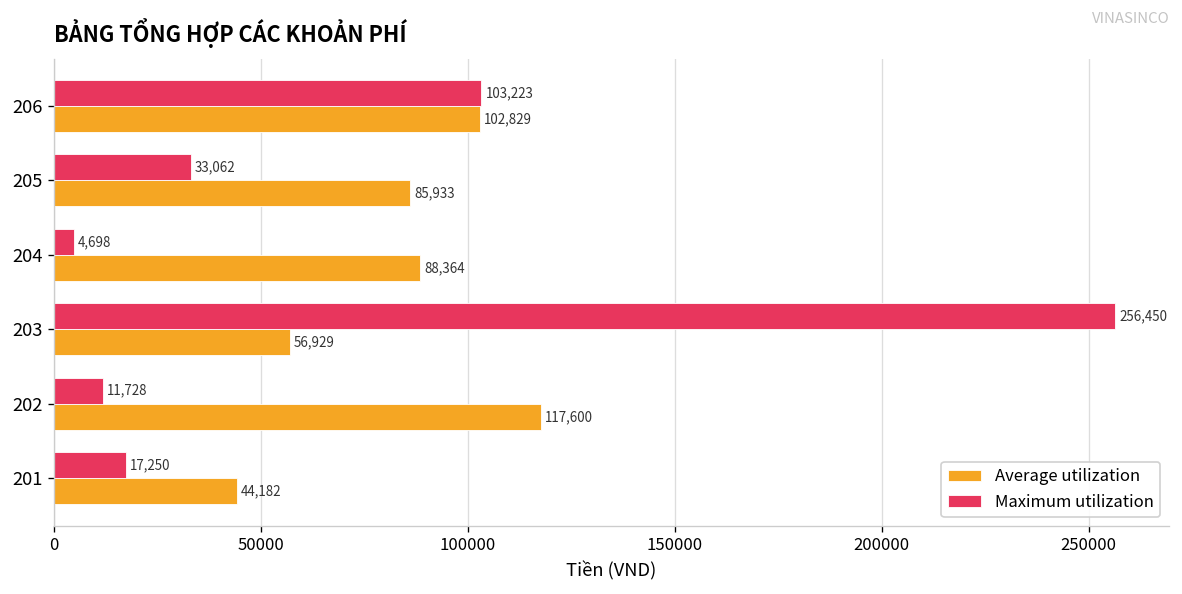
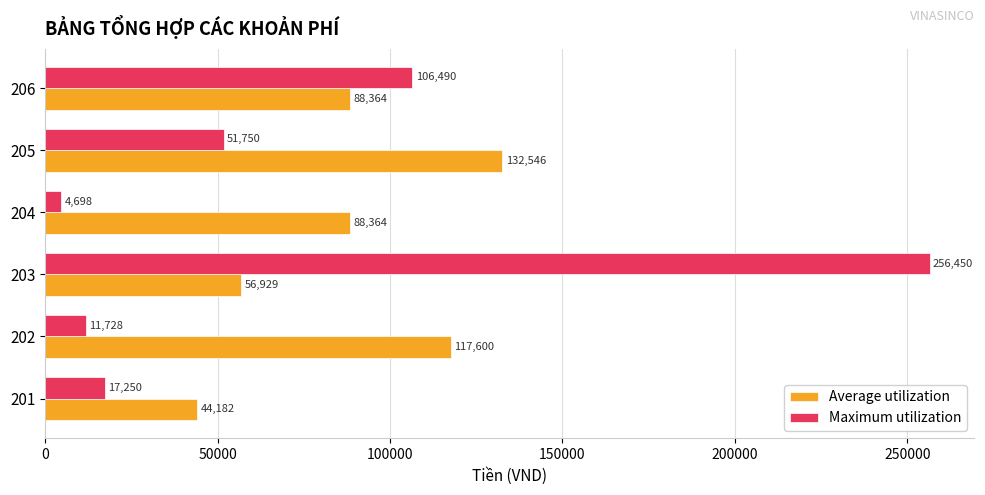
  {
    "Average utilization": {
-     "206": "102,829",
-     "205": "85,933",
+     "206": "88,364",
+     "205": "132,546",
      "204": "88,364",
      "203": "56,929",
      "202": "117,600",
      "201": "44,182"
    },
    "Maximum utilization": {
-     "206": "103,223",
-     "205": "33,062",
+     "206": "106,490",
+     "205": "51,750",
      "204": "4,698",
      "203": "256,450",
      "202": "11,728",
      "201": "17,250"
    }
  }
